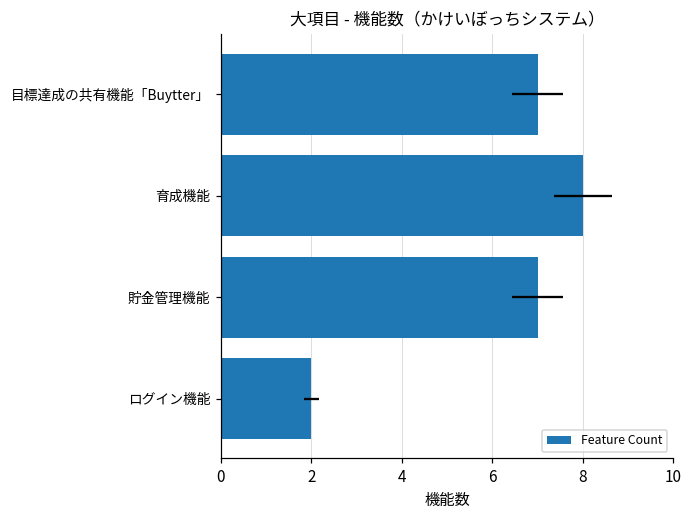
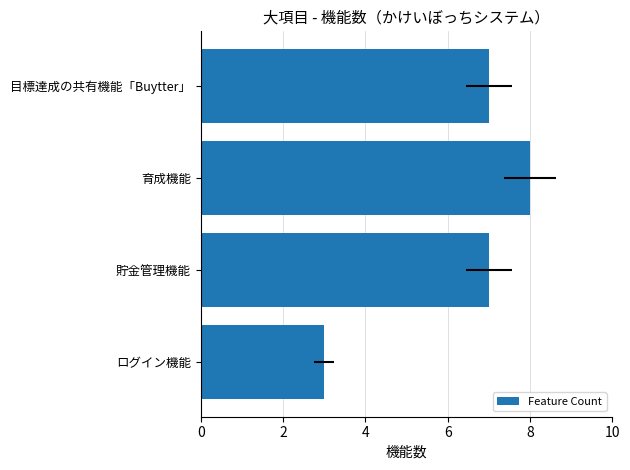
  {
    "目標達成の共有機能「Buytter」": 7,
    "育成機能": 8,
    "貯金管理機能": 7,
-   "ログイン機能": 2
+   "ログイン機能": 3
  }
